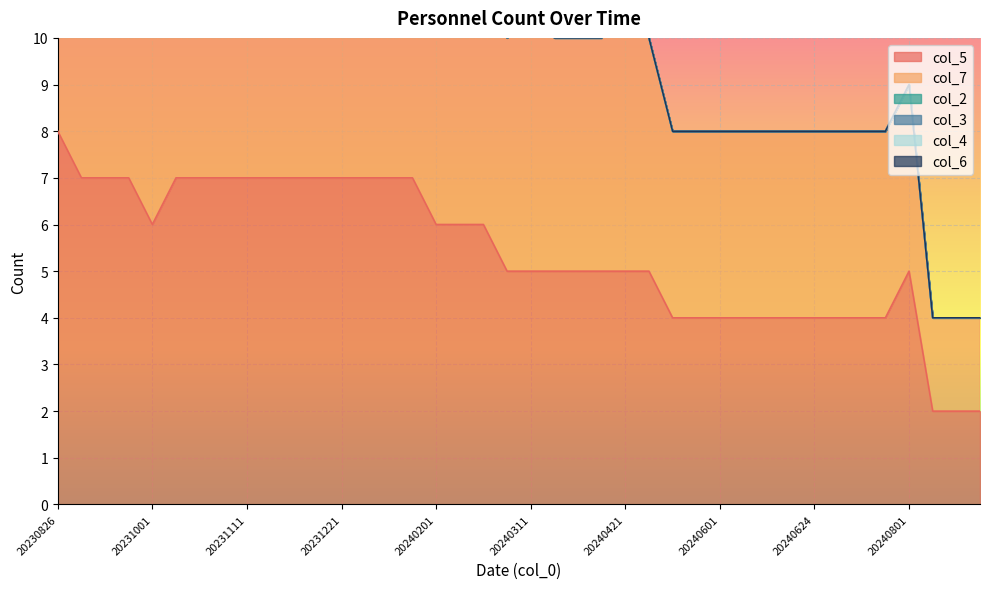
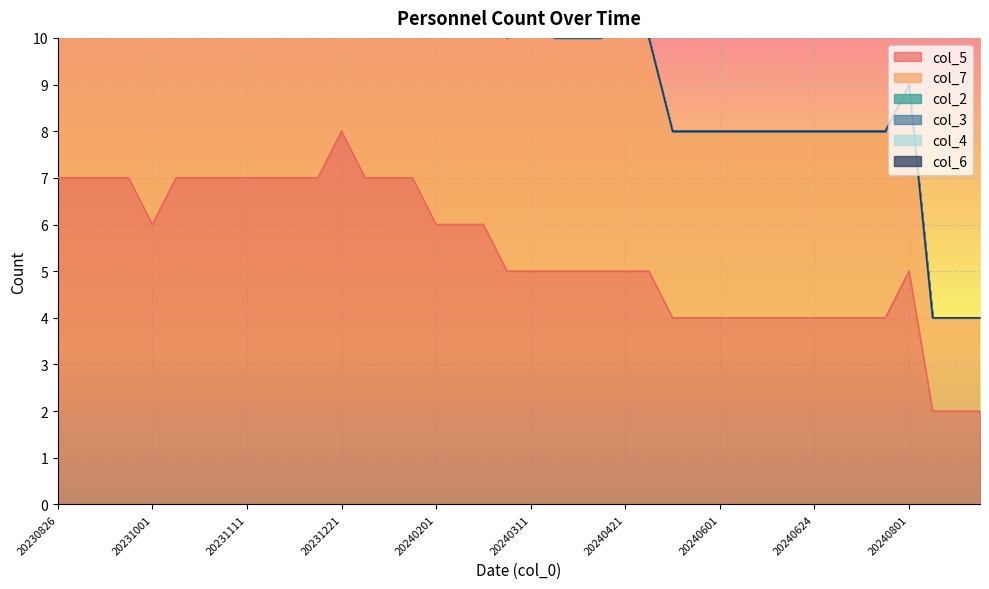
  {
    "col_5": {
-     "20230826": 8,
+     "20230826": 7,
      "20231001": 6,
      "20231111": 7,
-     "20231221": 7,
+     "20231221": 8,
      "20240201": 6,
      "20240311": 5,
      "20240421": 5,
      "20240601": 4,
      "20240801": 5
    }
  }
